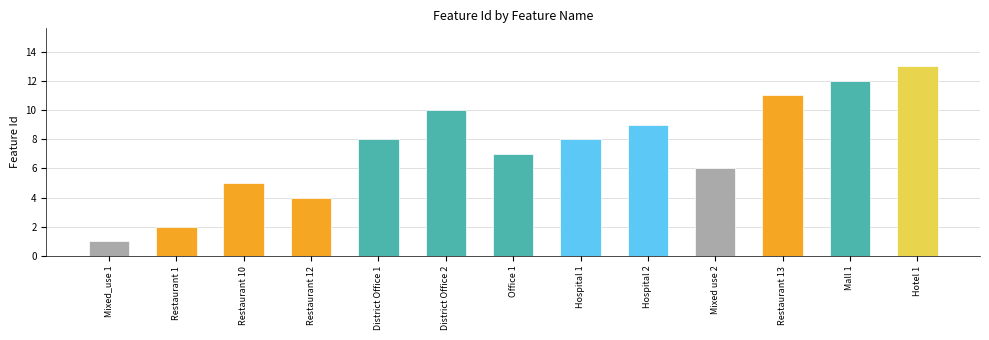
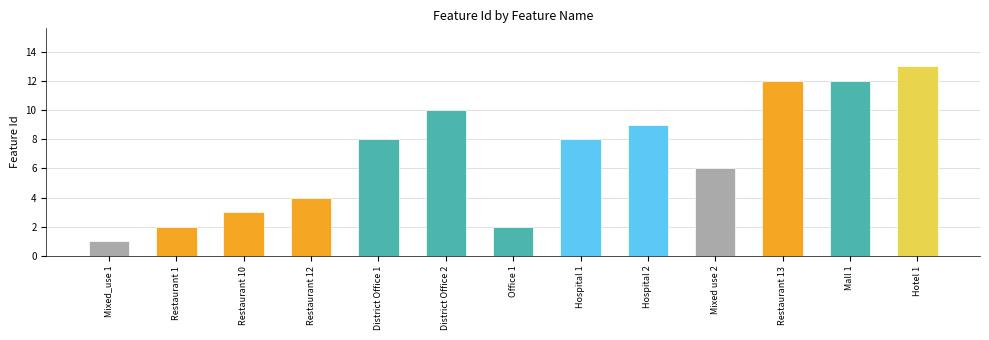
  {
    "Mixed_use 1": 1,
    "Restaurant 1": 2,
-   "Restaurant 10": 5,
+   "Restaurant 10": 3,
    "Restaurant 12": 4,
    "District Office 1": 8,
    "District Office 2": 10,
-   "Office 1": 7,
+   "Office 1": 2,
    "Hospital 1": 8,
    "Hospital 2": 9,
    "Mixed use 2": 6,
-   "Restaurant 13": 11,
+   "Restaurant 13": 12,
    "Mall 1": 12,
    "Hotel 1": 13
  }
